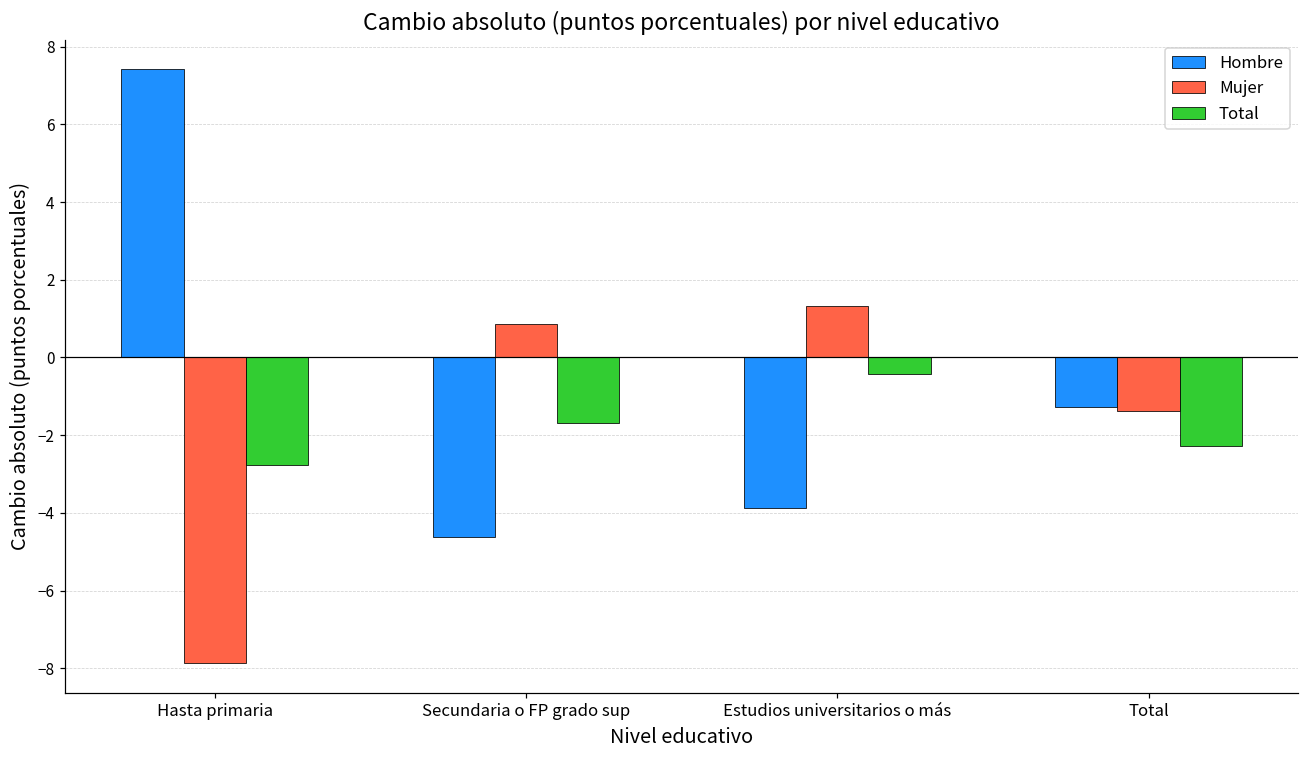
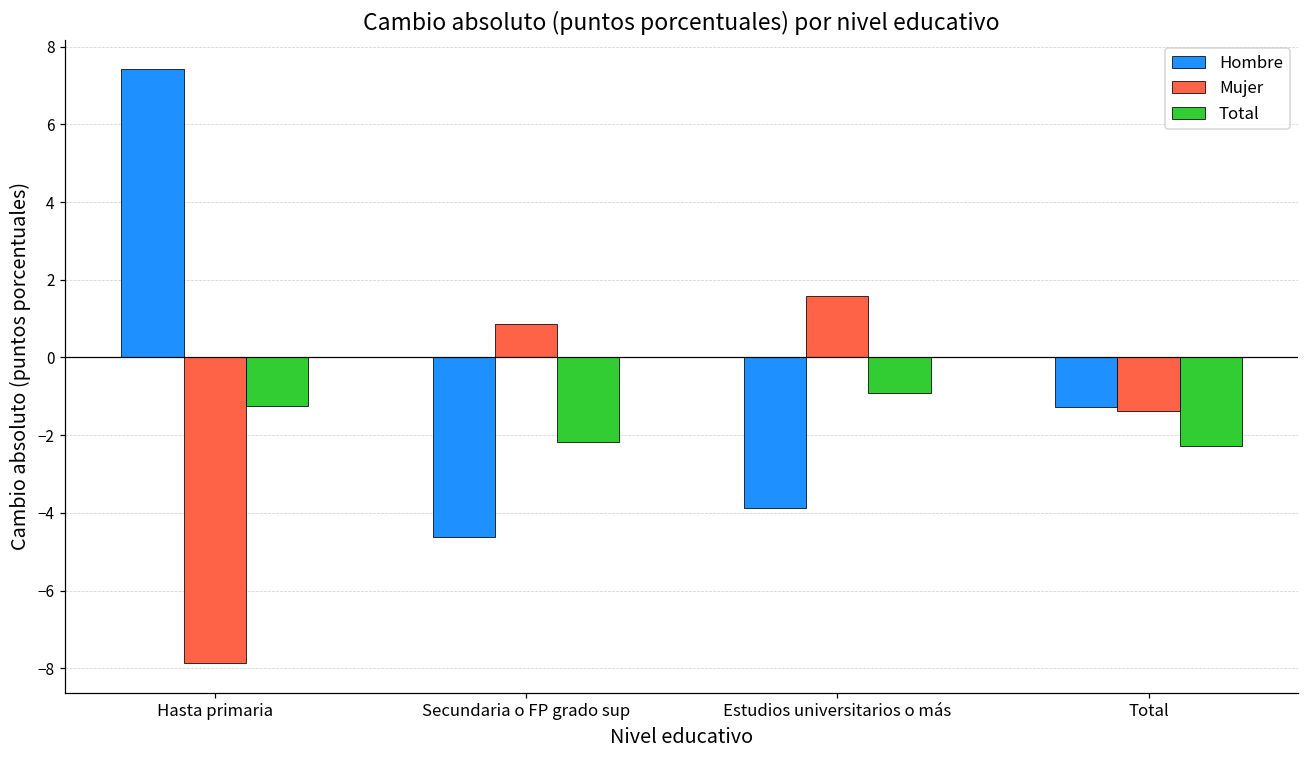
  {
    "Hombre": {
      "Hasta primaria": 7.4,
      "Secundaria o FP grado sup": -4.6,
      "Estudios universitarios o más": -3.9,
      "Total": -1.3
    },
    "Mujer": {
      "Hasta primaria": -7.9,
      "Secundaria o FP grado sup": 0.9,
-     "Estudios universitarios o más": 1.3,
+     "Estudios universitarios o más": 1.6,
      "Total": -1.4
    },
    "Total": {
-     "Hasta primaria": -2.8,
-     "Secundaria o FP grado sup": -1.7,
-     "Estudios universitarios o más": -0.4,
+     "Hasta primaria": -1.2,
+     "Secundaria o FP grado sup": -2.2,
+     "Estudios universitarios o más": -0.9,
      "Total": -2.3
    }
  }
